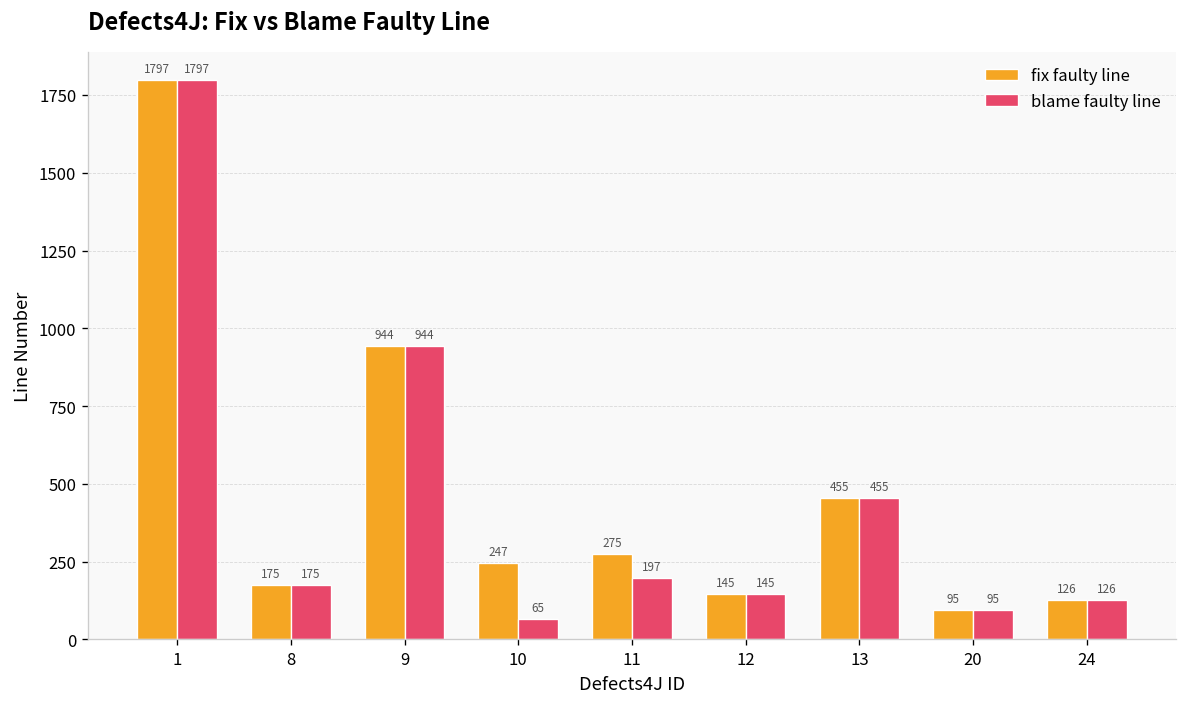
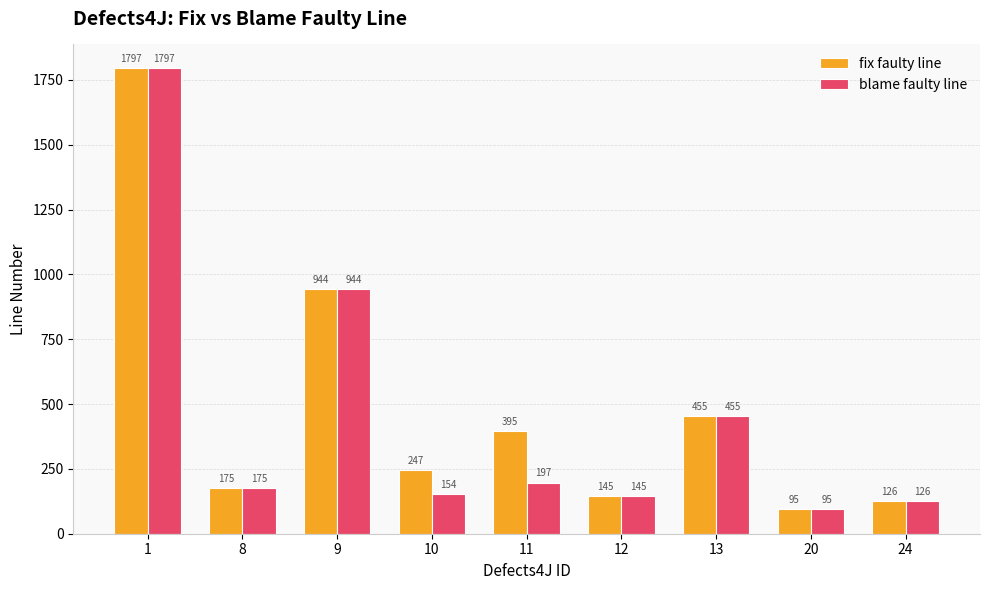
  {
    "fix faulty line": {
      "1": 1797,
      "8": 175,
      "9": 944,
      "10": 247,
-     "11": 275,
+     "11": 395,
      "12": 145,
      "13": 455,
      "20": 95,
      "24": 126
    },
    "blame faulty line": {
      "1": 1797,
      "8": 175,
      "9": 944,
-     "10": 65,
+     "10": 154,
      "11": 197,
      "12": 145,
      "13": 455,
      "20": 95,
      "24": 126
    }
  }
